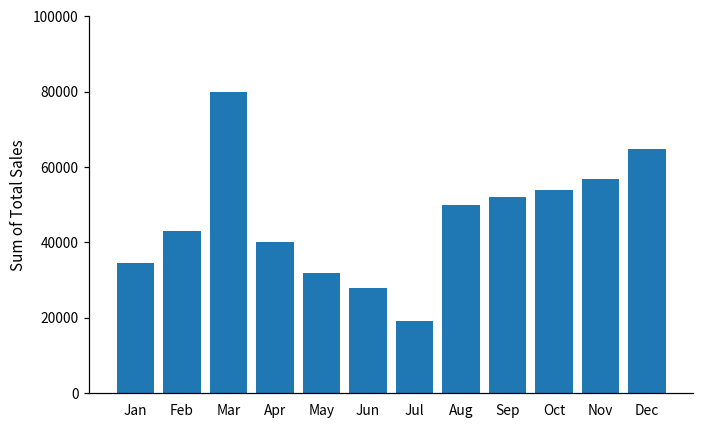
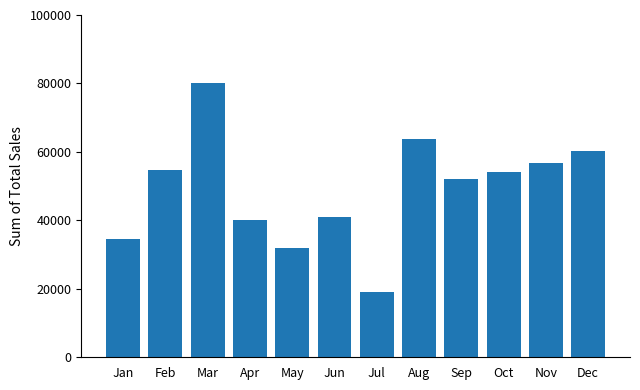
  {
    "Jan": 35000,
-   "Feb": 43000,
+   "Feb": 55000,
    "Mar": 80000,
    "Apr": 40000,
    "May": 32000,
-   "Jun": 28000,
+   "Jun": 41000,
    "Jul": 19000,
-   "Aug": 50000,
+   "Aug": 64000,
    "Sep": 52000,
    "Oct": 54000,
    "Nov": 57000,
-   "Dec": 65000
+   "Dec": 60000
  }
